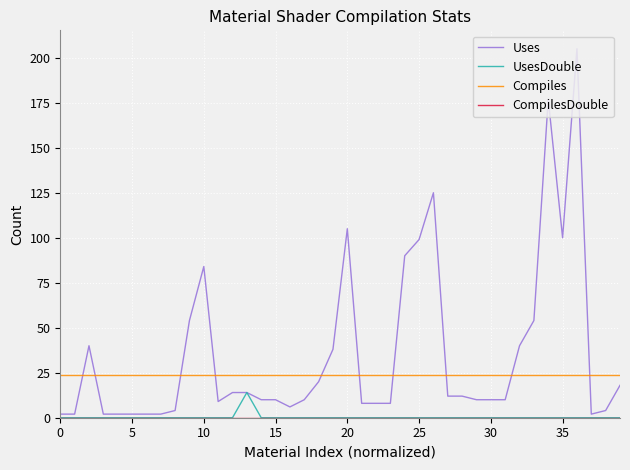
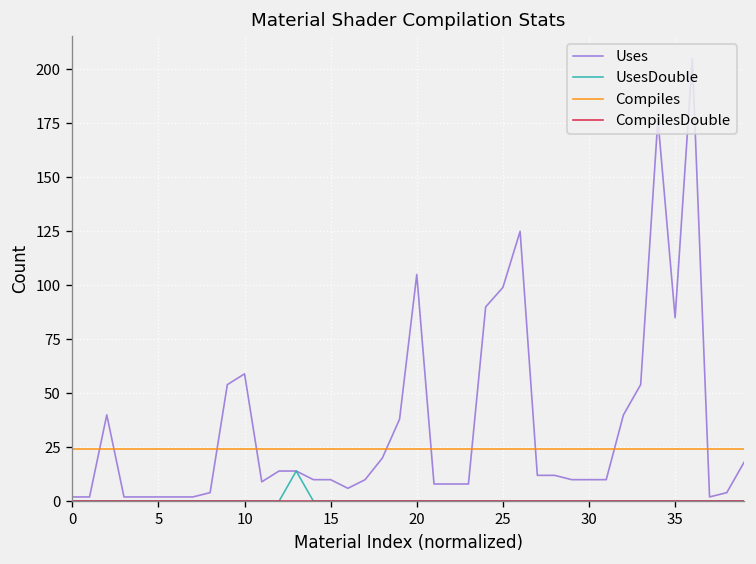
  {
    "Uses": {
      "0": 2,
      "5": 2,
-     "10": 84,
+     "10": 59,
      "15": 10,
      "20": 105,
      "25": 99,
      "30": 10,
-     "35": 100
+     "35": 85
    },
    "Compiles": {
      "0": 24,
      "5": 24,
      "10": 24,
      "15": 24,
      "20": 24,
      "25": 24,
      "30": 24,
      "35": 24
    }
  }
